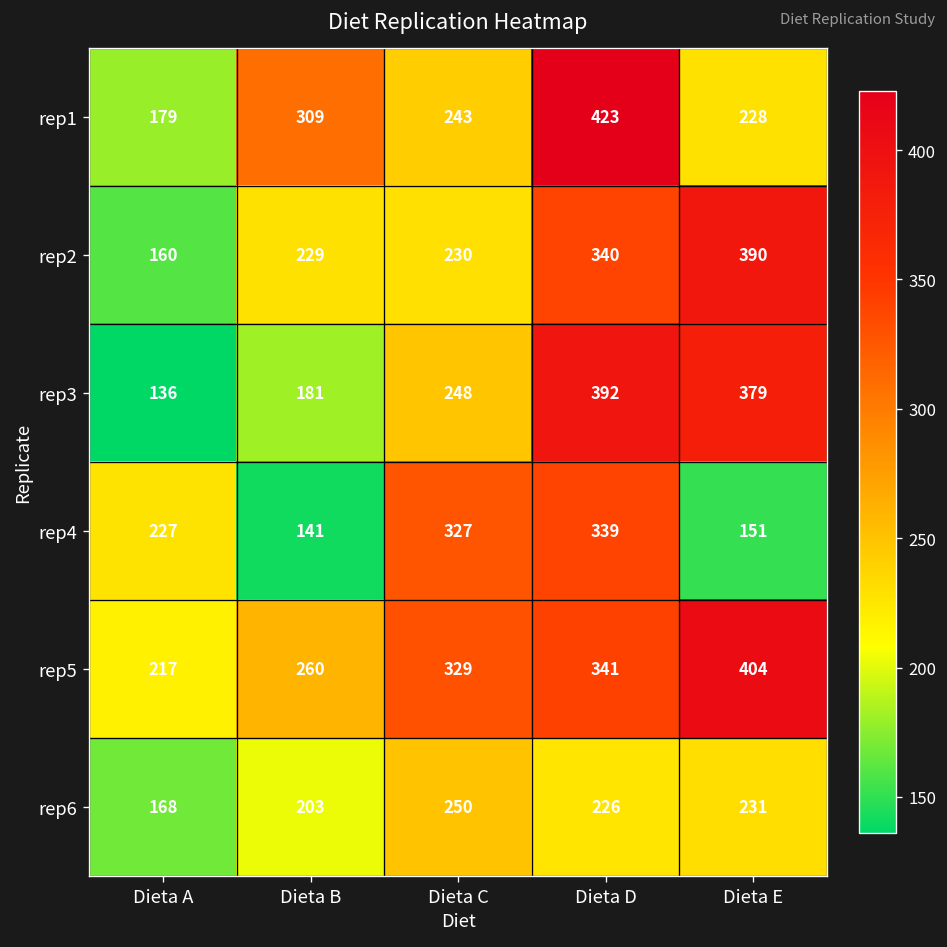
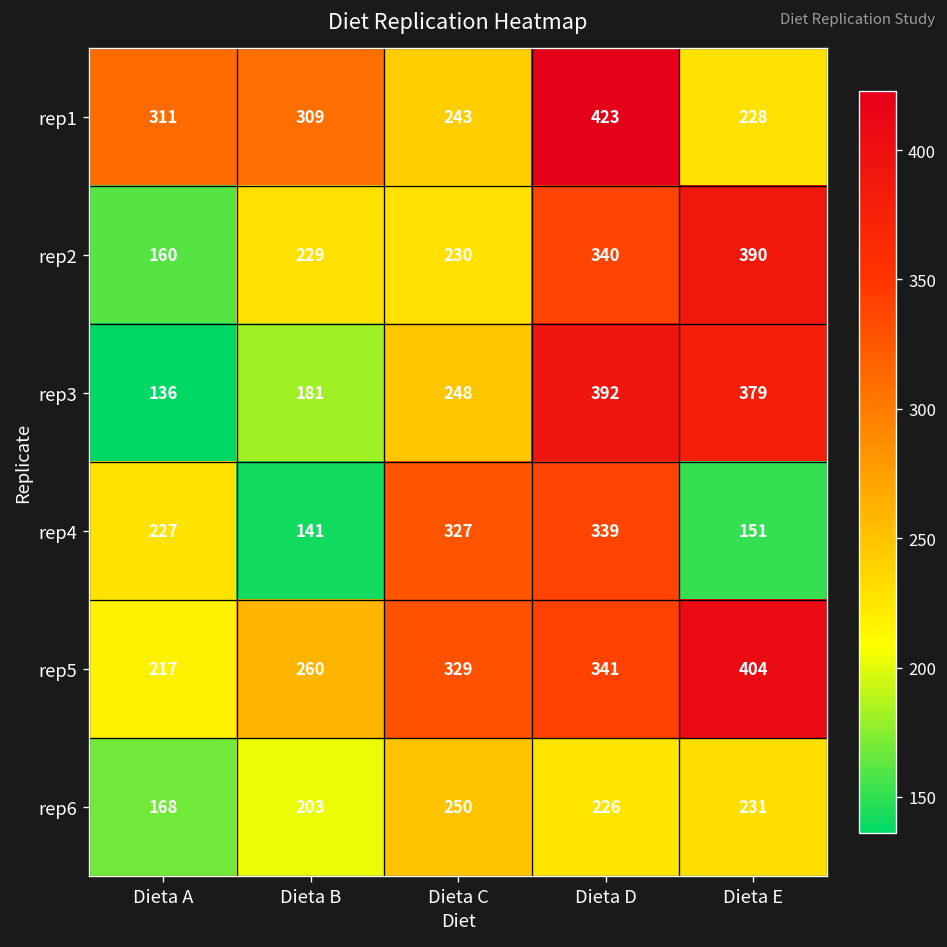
  {
    "rep1": {
-     "Dieta A": 179,
+     "Dieta A": 311,
      "Dieta B": 309,
      "Dieta C": 243,
      "Dieta D": 423,
      "Dieta E": 228
    },
    "rep2": {
      "Dieta A": 160,
      "Dieta B": 229,
      "Dieta C": 230,
      "Dieta D": 340,
      "Dieta E": 390
    },
    "rep3": {
      "Dieta A": 136,
      "Dieta B": 181,
      "Dieta C": 248,
      "Dieta D": 392,
      "Dieta E": 379
    },
    "rep4": {
      "Dieta A": 227,
      "Dieta B": 141,
      "Dieta C": 327,
      "Dieta D": 339,
      "Dieta E": 151
    },
    "rep5": {
      "Dieta A": 217,
      "Dieta B": 260,
      "Dieta C": 329,
      "Dieta D": 341,
      "Dieta E": 404
    },
    "rep6": {
      "Dieta A": 168,
      "Dieta B": 203,
      "Dieta C": 250,
      "Dieta D": 226,
      "Dieta E": 231
    }
  }
